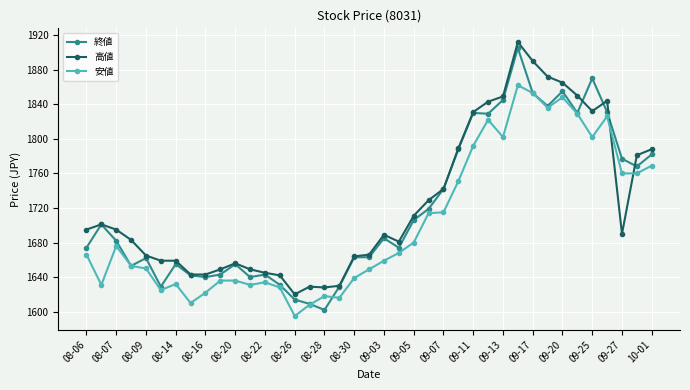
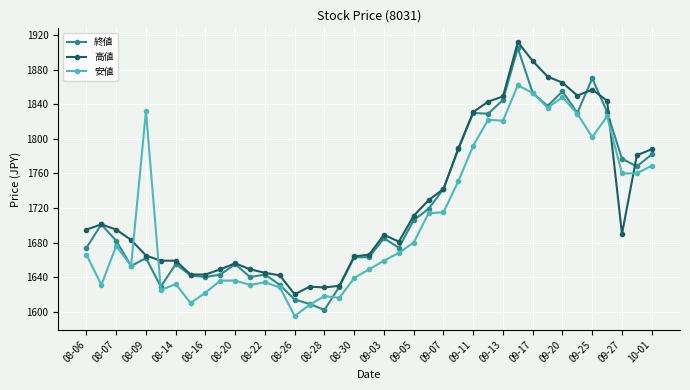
  {
    "終値": {
      "08-07": 1680,
      "08-09": 1660,
      "08-14": 1660,
      "08-16": 1640,
      "08-28": 1600,
      "09-13": 1850,
      "09-20": 1860,
      "09-25": 1870,
      "09-27": 1780,
      "10-01": 1780
    },
    "高値": {
      "08-07": 1700,
      "08-09": 1670,
      "08-14": 1660,
      "08-16": 1640,
      "08-28": 1630,
      "09-13": 1850,
      "09-20": 1870,
-     "09-25": 1830,
+     "09-25": 1860,
      "09-27": 1690,
      "10-01": 1790
    },
    "安値": {
      "08-07": 1680,
-     "08-09": 1650,
+     "08-09": 1830,
      "08-14": 1630,
      "08-16": 1620,
      "08-20": 1640,
      "08-22": 1630,
      "08-28": 1620,
      "08-30": 1640,
      "09-07": 1720,
      "09-11": 1790,
-     "09-13": 1800,
+     "09-13": 1820,
      "09-20": 1850,
      "09-25": 1800,
      "09-27": 1760,
      "10-01": 1770
    }
  }
